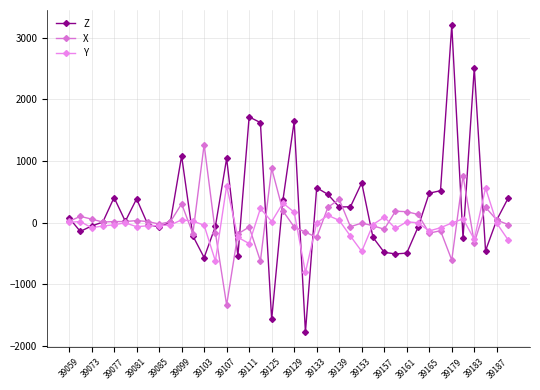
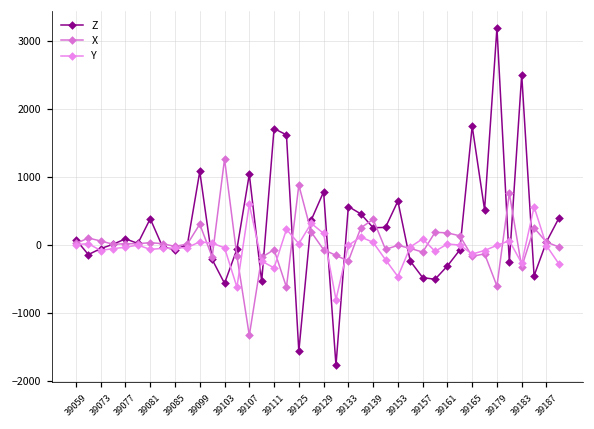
  {
    "Z": {
      "39059": 100,
-     "39077": 400,
+     "39077": 100,
      "39081": 400,
      "39099": 1100,
      "39103": -600,
      "39107": 1000,
      "39111": 1700,
      "39125": -1600,
-     "39129": 1600,
+     "39129": 800,
      "39133": 600,
      "39139": 300,
      "39153": 600,
      "39157": -500,
-     "39161": -500,
-     "39165": 500,
+     "39161": -300,
+     "39165": 1800,
      "39179": 3200,
      "39183": 2500
    }
  }
